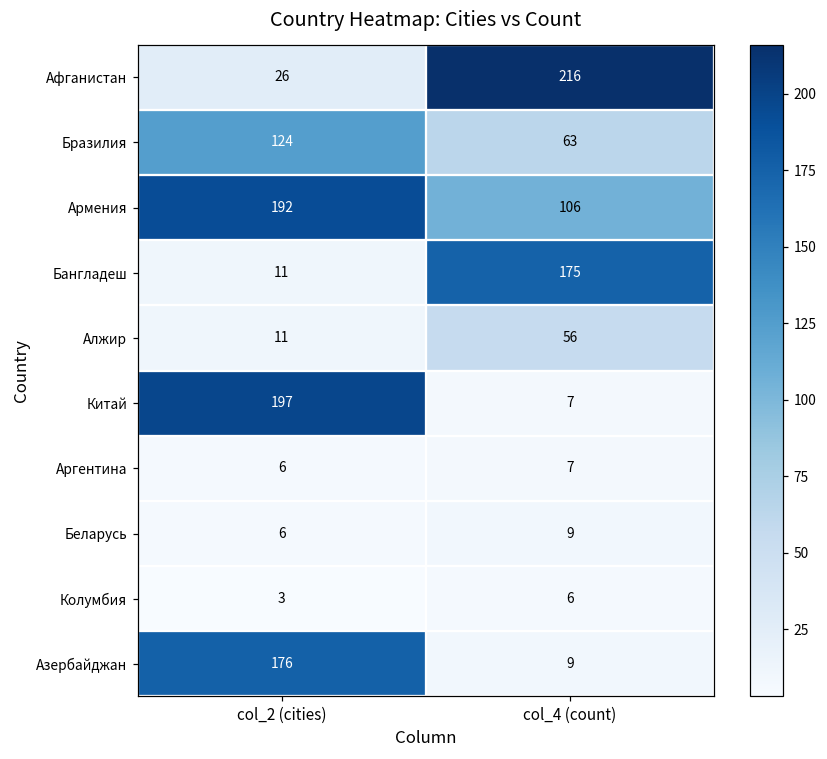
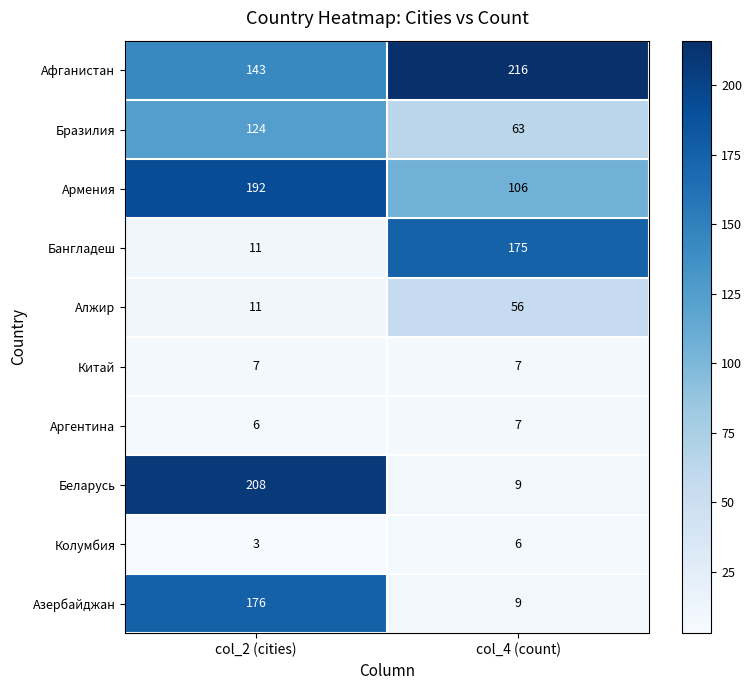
  {
    "Афганистан": {
-     "col_2 (cities)": 26,
+     "col_2 (cities)": 143,
      "col_4 (count)": 216
    },
    "Бразилия": {
      "col_2 (cities)": 124,
      "col_4 (count)": 63
    },
    "Армения": {
      "col_2 (cities)": 192,
      "col_4 (count)": 106
    },
    "Бангладеш": {
      "col_2 (cities)": 11,
      "col_4 (count)": 175
    },
    "Алжир": {
      "col_2 (cities)": 11,
      "col_4 (count)": 56
    },
    "Китай": {
-     "col_2 (cities)": 197,
+     "col_2 (cities)": 7,
      "col_4 (count)": 7
    },
    "Аргентина": {
      "col_2 (cities)": 6,
      "col_4 (count)": 7
    },
    "Беларусь": {
-     "col_2 (cities)": 6,
+     "col_2 (cities)": 208,
      "col_4 (count)": 9
    },
    "Колумбия": {
      "col_2 (cities)": 3,
      "col_4 (count)": 6
    },
    "Азербайджан": {
      "col_2 (cities)": 176,
      "col_4 (count)": 9
    }
  }
